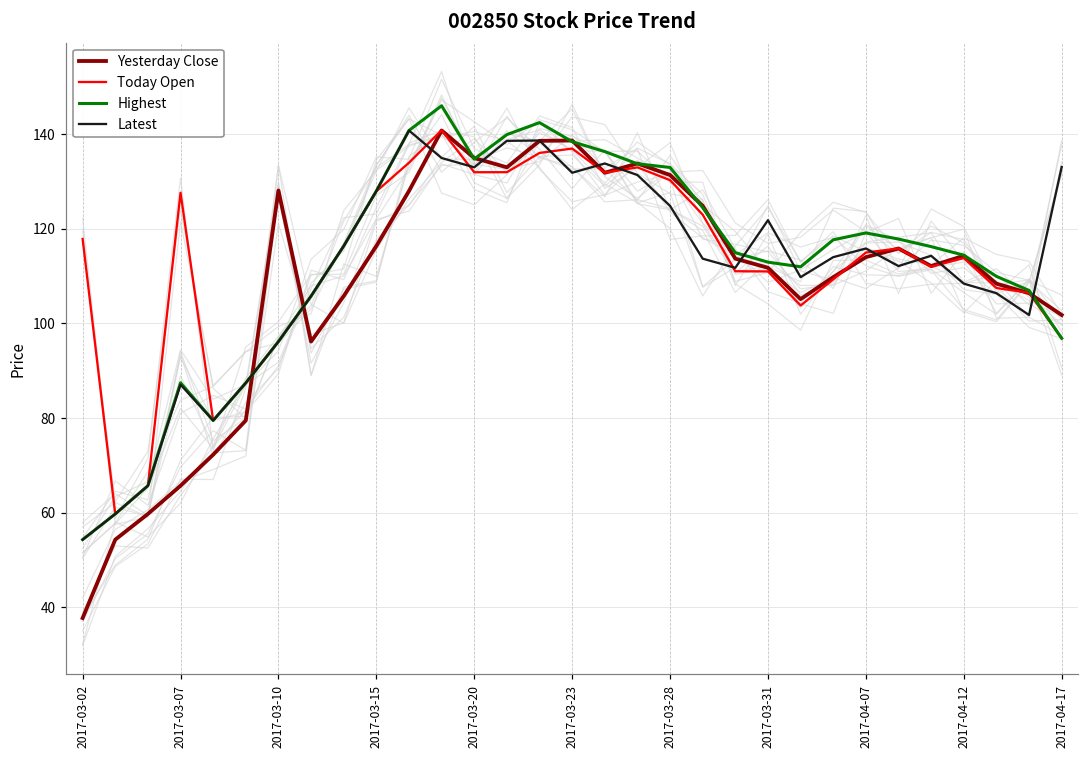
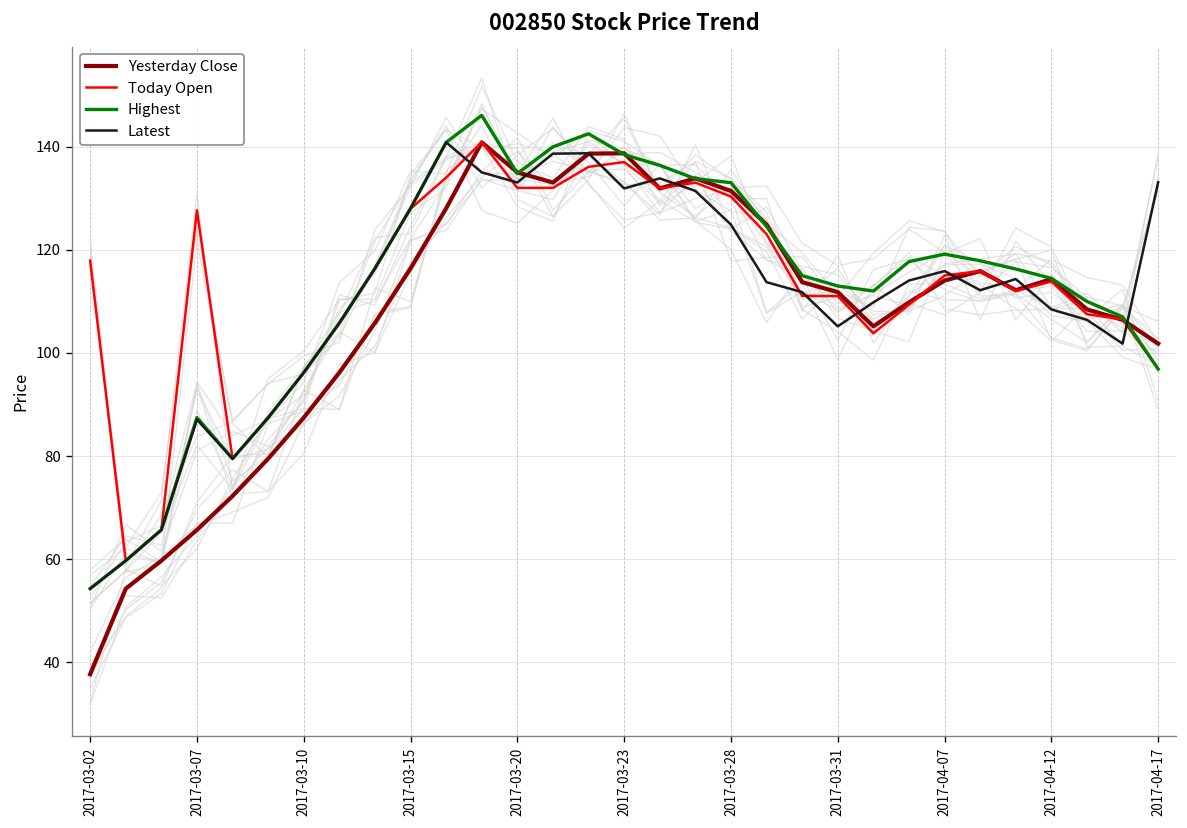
  {
    "Yesterday Close": {
      "2017-03-07": 66,
-     "2017-03-10": 128,
+     "2017-03-10": 87,
      "2017-03-15": 116,
      "2017-04-07": 114
    },
    "Today Open": {
      "2017-03-07": 128
    },
    "Latest": {
      "2017-03-23": 132,
-     "2017-03-31": 122,
+     "2017-03-31": 105,
      "2017-04-17": 133
    }
  }
